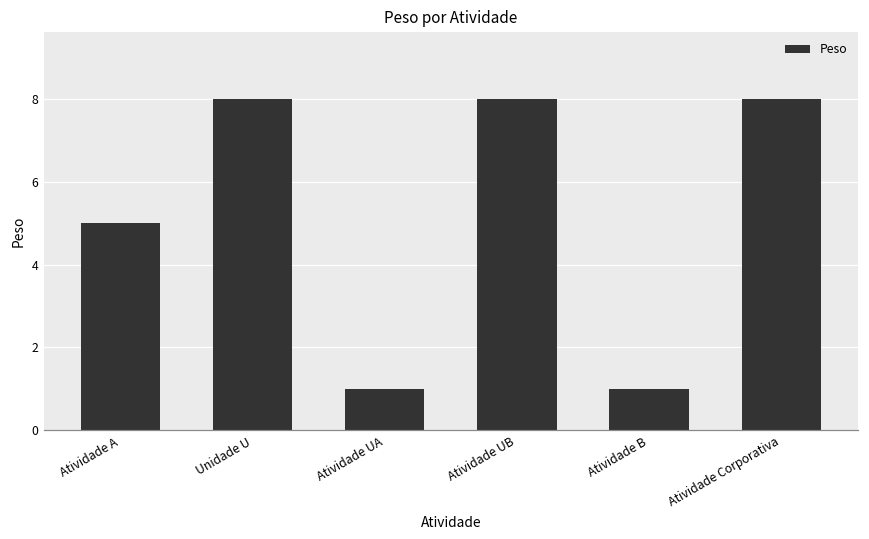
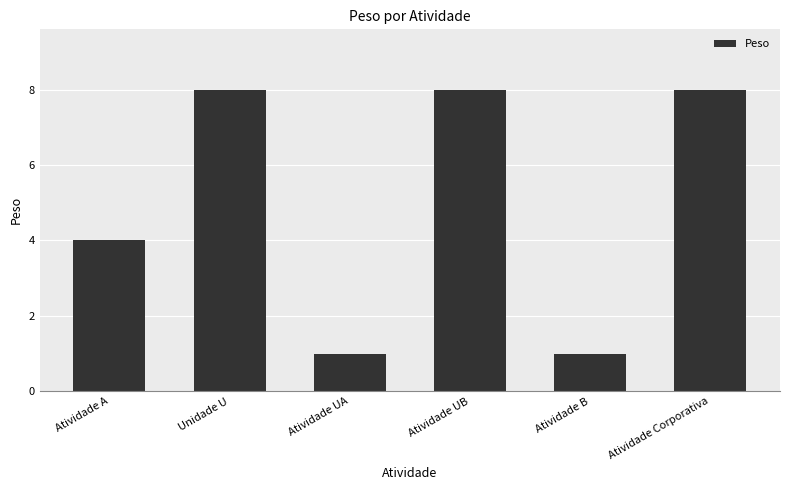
  {
-   "Atividade A": 5,
+   "Atividade A": 4,
    "Unidade U": 8,
    "Atividade UA": 1,
    "Atividade UB": 8,
    "Atividade B": 1,
    "Atividade Corporativa": 8
  }
